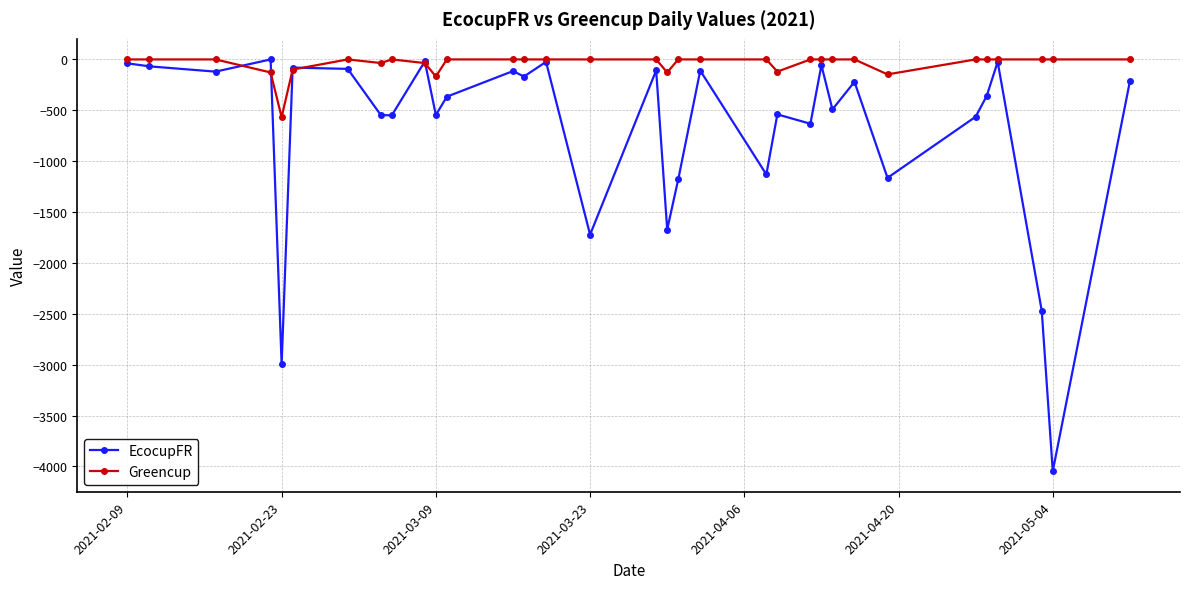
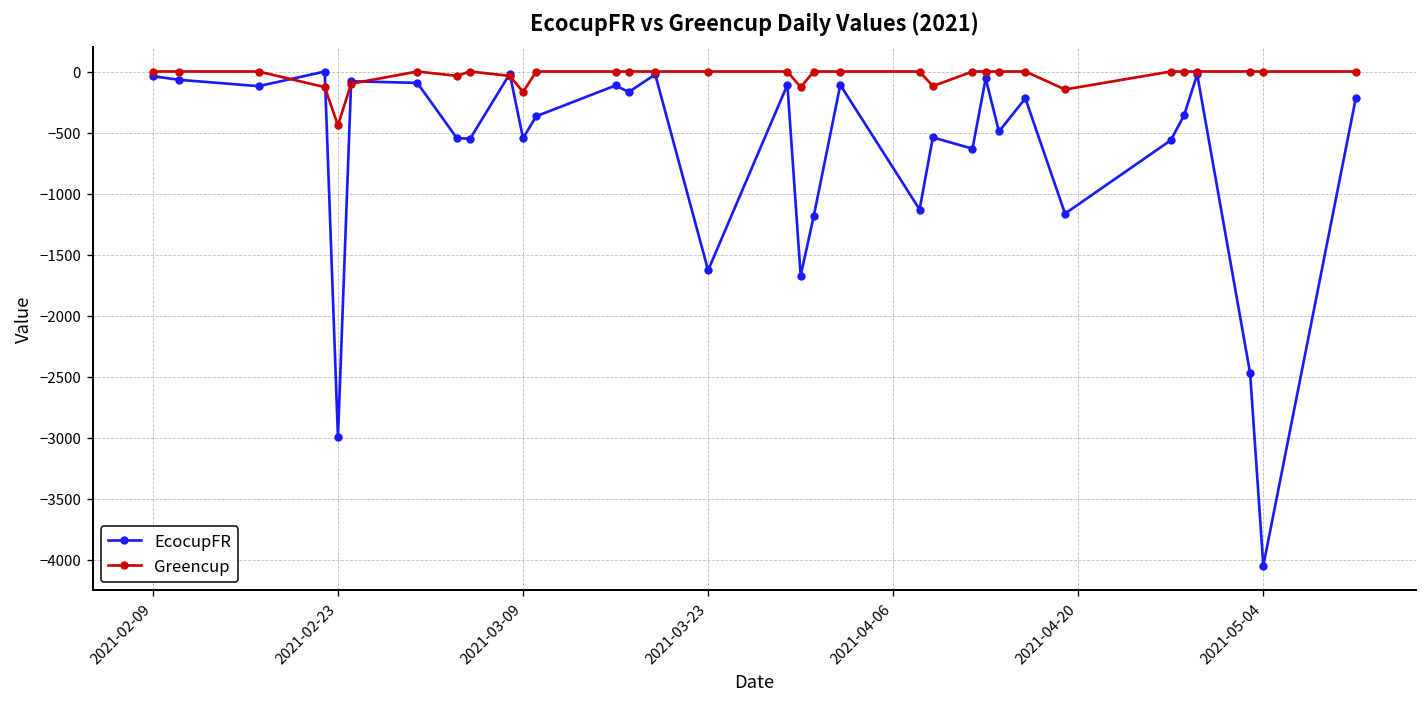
  {
    "EcocupFR": {
      "2021-02-09": -40,
      "2021-02-23": -3000,
      "2021-03-09": -550,
-     "2021-03-23": -1720,
+     "2021-03-23": -1630,
      "2021-05-04": -4050
    },
    "Greencup": {
      "2021-02-09": 0,
-     "2021-02-23": -570,
+     "2021-02-23": -440,
      "2021-03-09": -170,
      "2021-03-23": 0,
      "2021-05-04": 0
    }
  }
